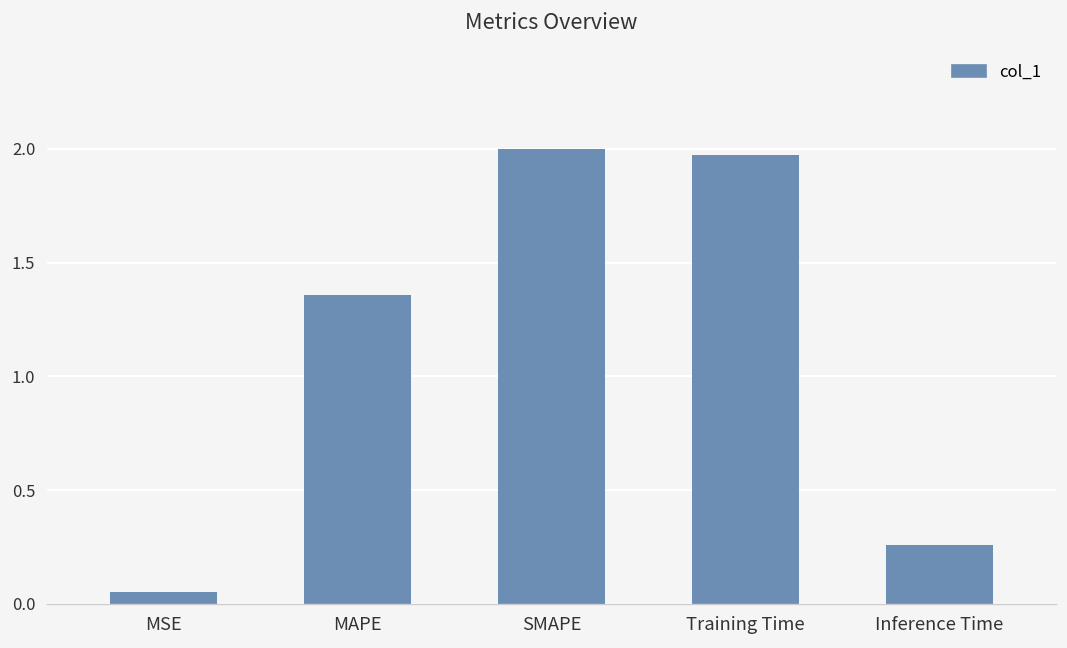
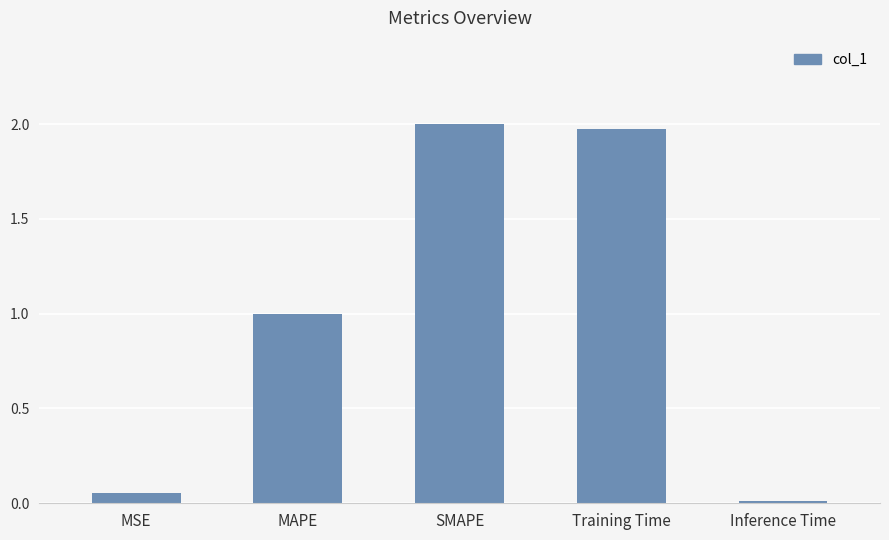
  {
    "MSE": 0.05,
-   "MAPE": 1.36,
+   "MAPE": 1.00,
    "SMAPE": 2.00,
    "Training Time": 1.97,
-   "Inference Time": 0.26
+   "Inference Time": 0.01
  }
